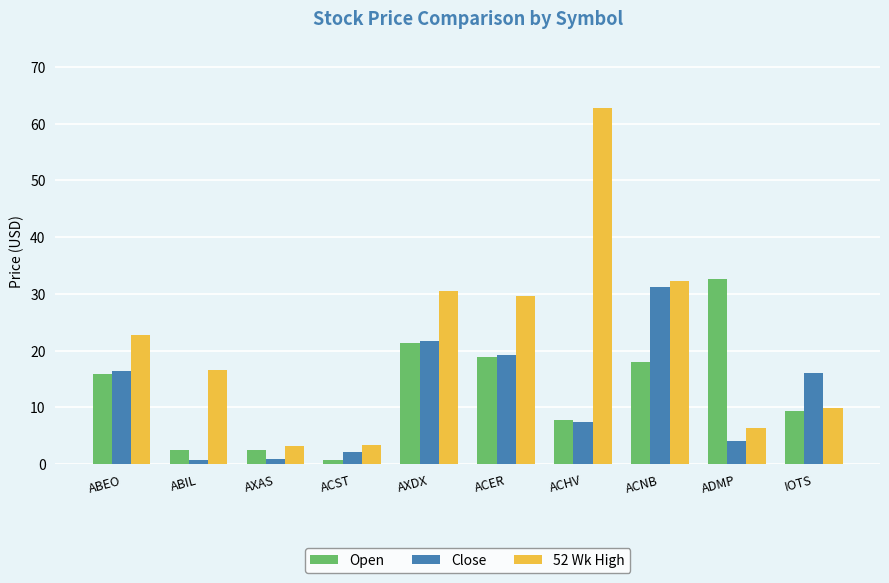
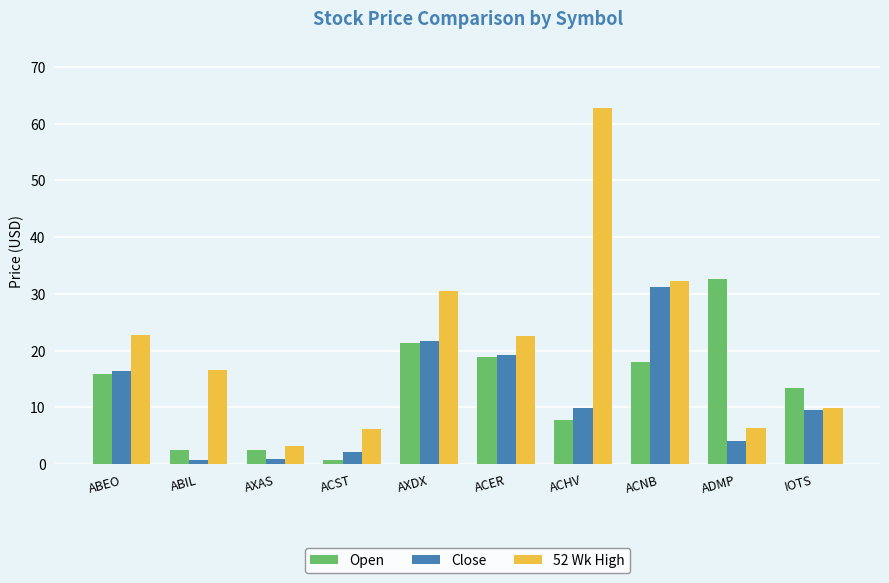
  {
    "Open": {
      "ABEO": 16,
      "ABIL": 2,
      "AXAS": 2,
      "ACST": 1,
      "AXDX": 21,
      "ACER": 19,
      "ACHV": 8,
      "ACNB": 18,
      "ADMP": 33,
-     "IOTS": 9
+     "IOTS": 14
    },
    "Close": {
      "ABEO": 17,
      "ABIL": 1,
      "AXAS": 1,
      "ACST": 2,
      "AXDX": 22,
      "ACER": 19,
-     "ACHV": 7,
+     "ACHV": 10,
      "ACNB": 31,
      "ADMP": 4,
-     "IOTS": 16
+     "IOTS": 10
    },
    "52 Wk High": {
      "ABEO": 23,
      "ABIL": 17,
      "AXAS": 3,
-     "ACST": 3,
+     "ACST": 6,
      "AXDX": 30,
-     "ACER": 30,
+     "ACER": 23,
      "ACHV": 63,
      "ACNB": 32,
      "ADMP": 6,
      "IOTS": 10
    }
  }
